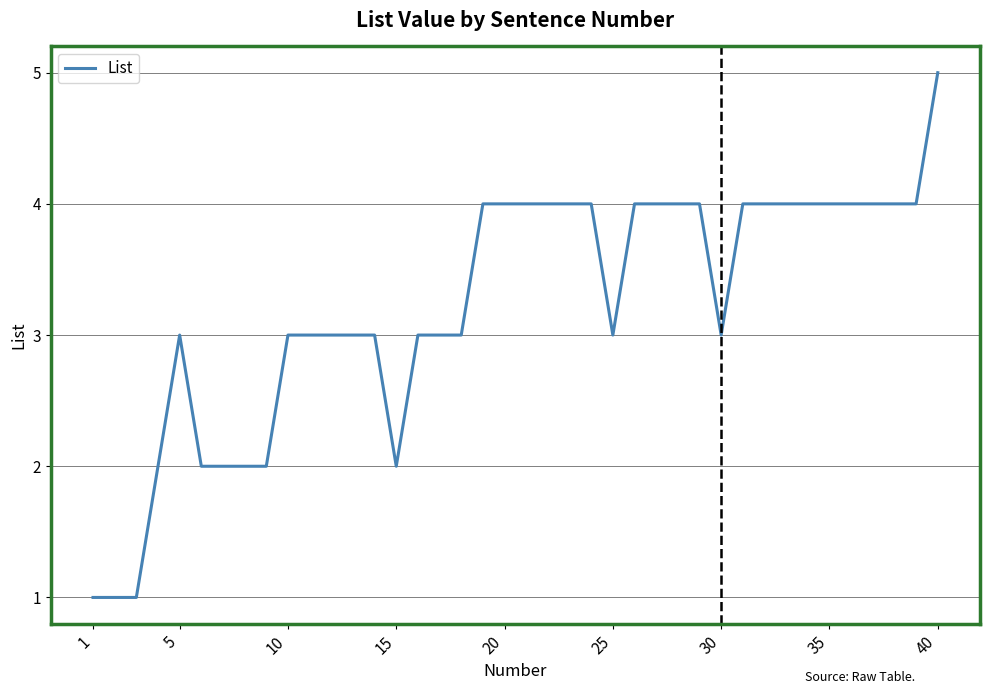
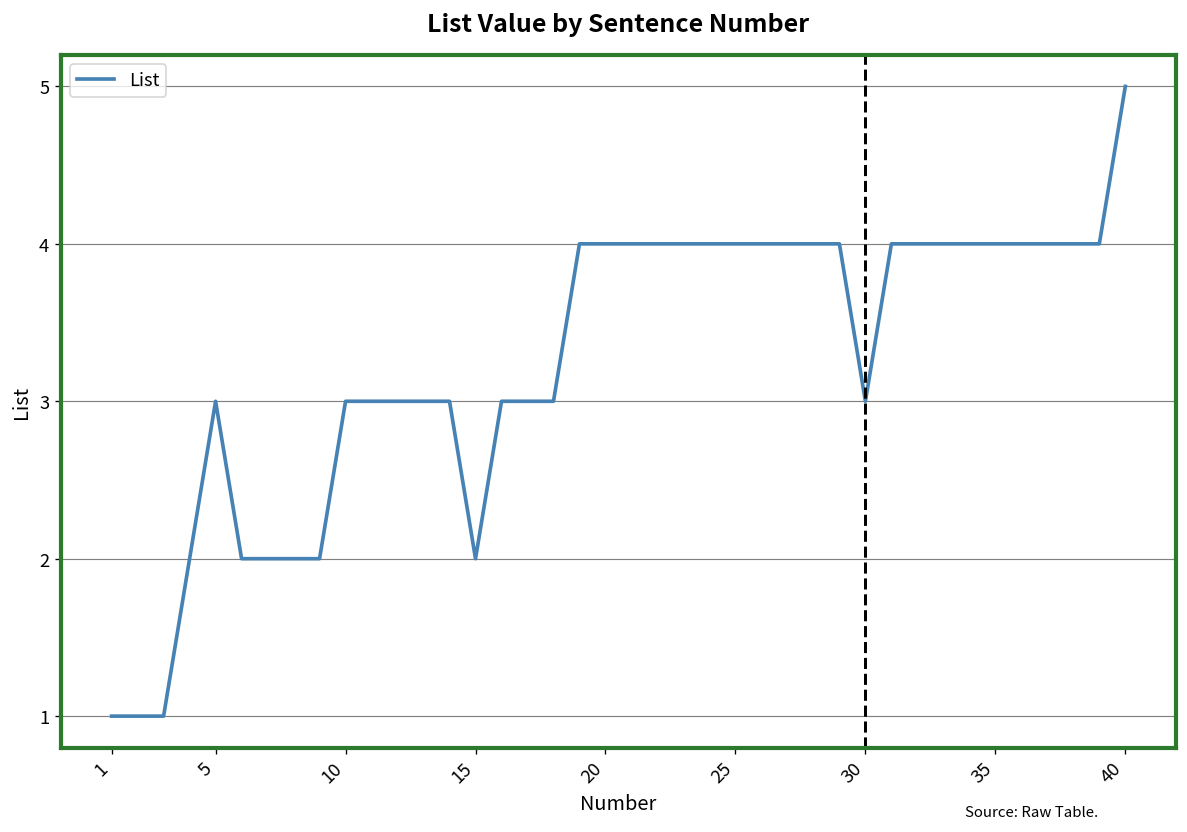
  {
    "1": 1,
    "5": 3,
    "10": 3,
    "15": 2,
    "20": 4,
-   "25": 3,
+   "25": 4,
    "30": 3,
    "35": 4,
    "40": 5
  }
